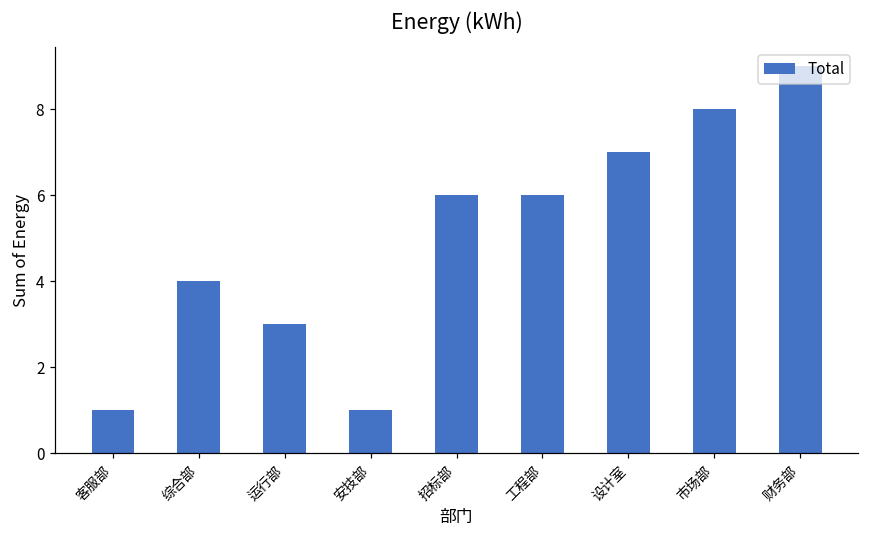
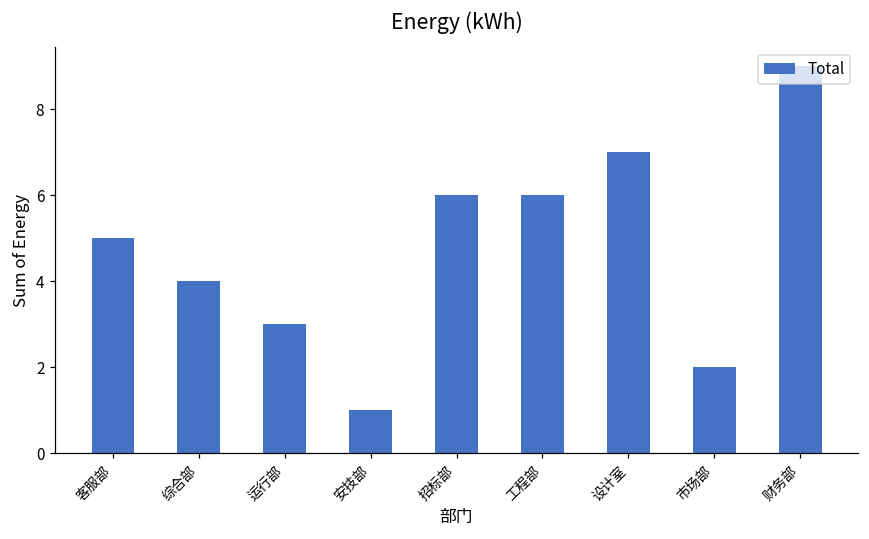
  {
-   "客服部": 1,
+   "客服部": 5,
    "综合部": 4,
    "运行部": 3,
    "安技部": 1,
    "招标部": 6,
    "工程部": 6,
    "设计室": 7,
-   "市场部": 8
+   "市场部": 2
  }
